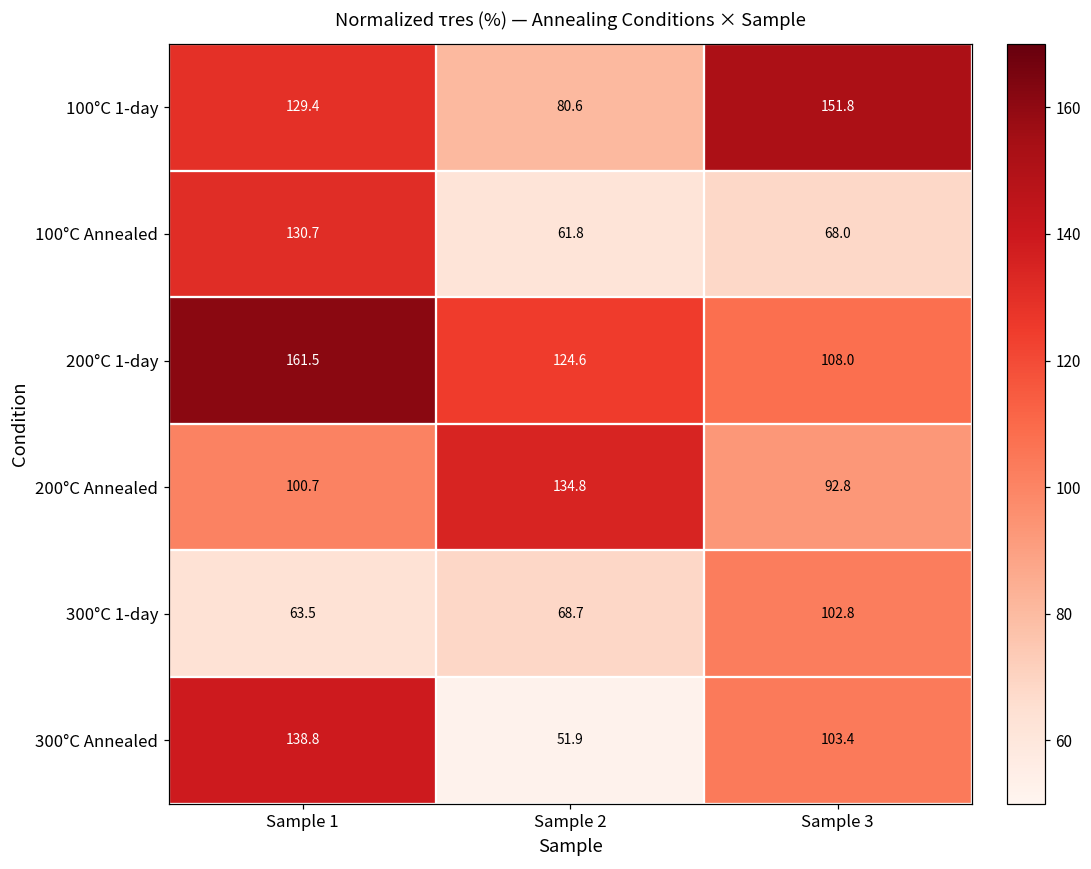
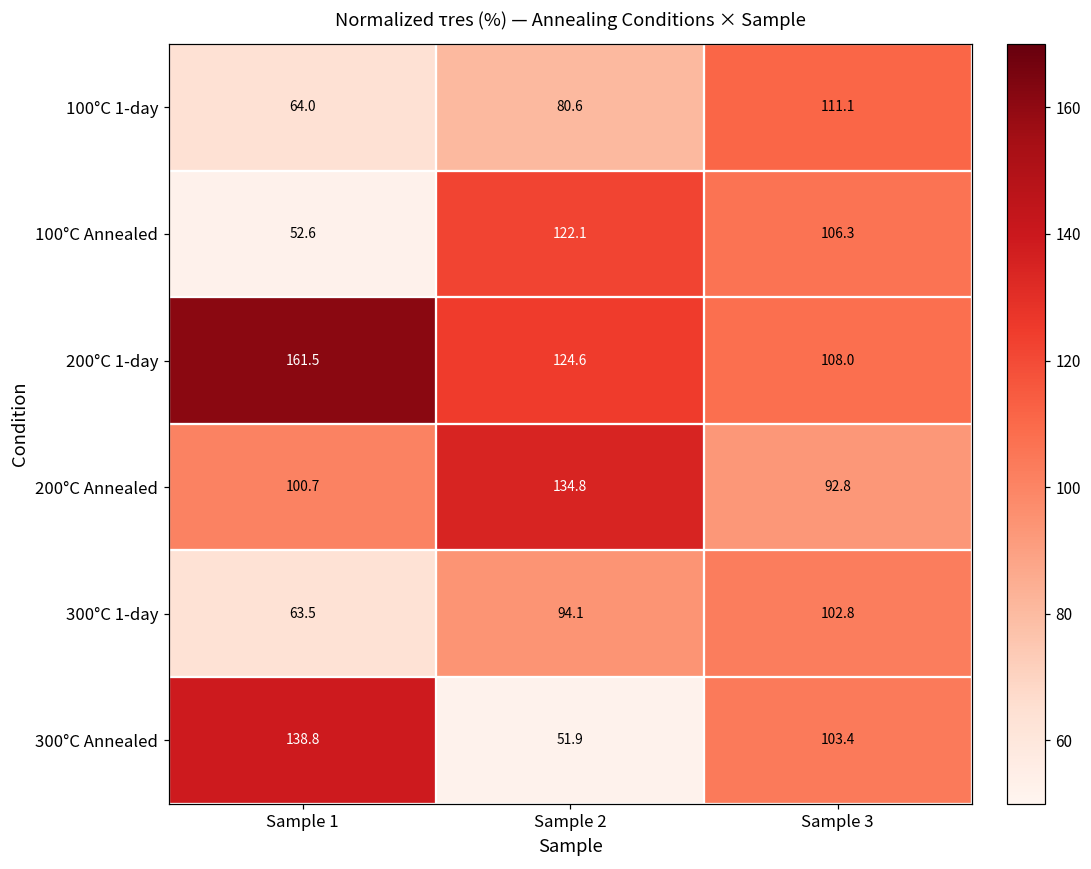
  {
    "100°C 1-day": {
-     "Sample 1": 129.4,
+     "Sample 1": 64.0,
      "Sample 2": 80.6,
-     "Sample 3": 151.8
+     "Sample 3": 111.1
    },
    "100°C Annealed": {
-     "Sample 1": 130.7,
-     "Sample 2": 61.8,
-     "Sample 3": 68.0
+     "Sample 1": 52.6,
+     "Sample 2": 122.1,
+     "Sample 3": 106.3
    },
    "200°C 1-day": {
      "Sample 1": 161.5,
      "Sample 2": 124.6,
      "Sample 3": 108.0
    },
    "200°C Annealed": {
      "Sample 1": 100.7,
      "Sample 2": 134.8,
      "Sample 3": 92.8
    },
    "300°C 1-day": {
      "Sample 1": 63.5,
-     "Sample 2": 68.7,
+     "Sample 2": 94.1,
      "Sample 3": 102.8
    },
    "300°C Annealed": {
      "Sample 1": 138.8,
      "Sample 2": 51.9,
      "Sample 3": 103.4
    }
  }
